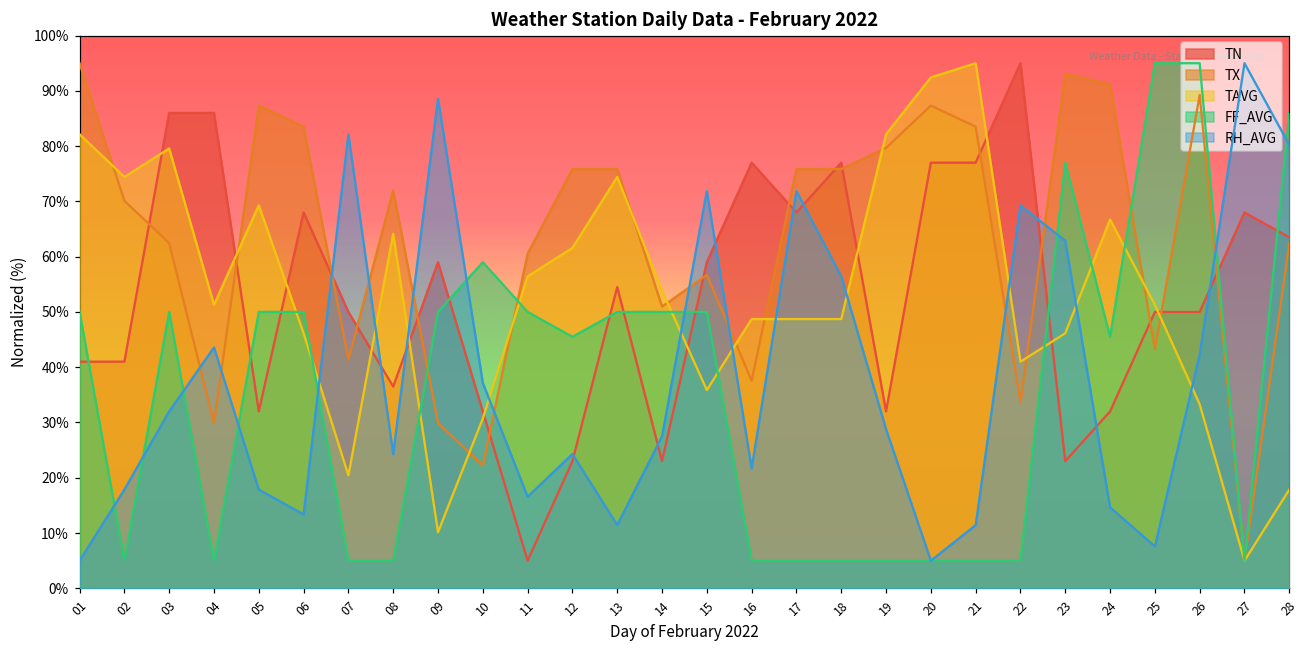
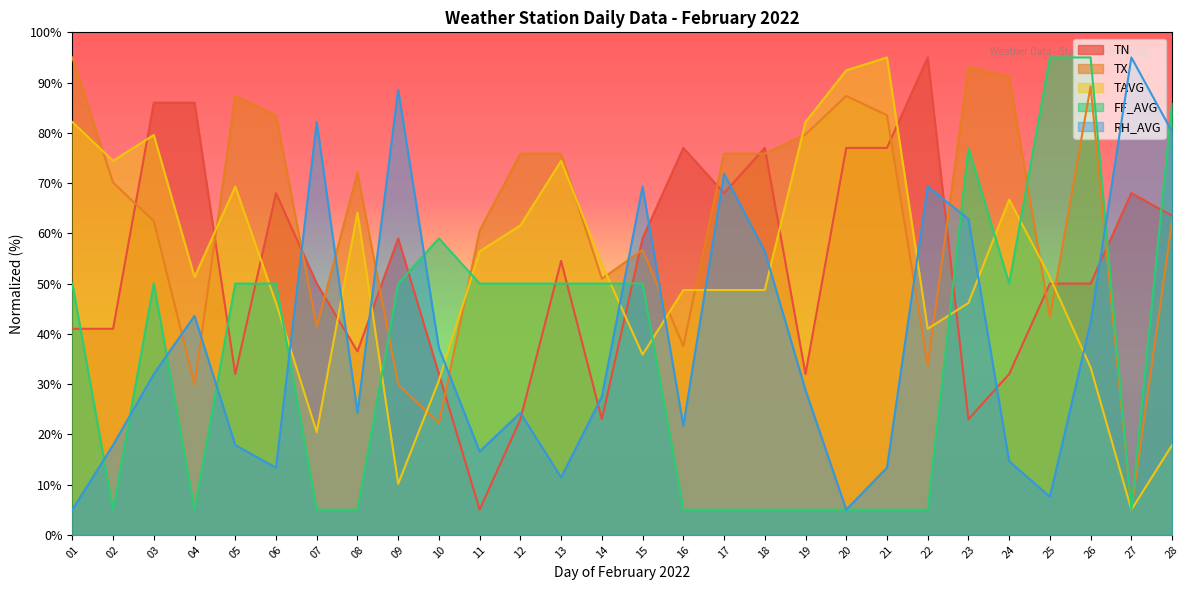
  {
    "FF_AVG": {
      "01": "50%",
      "02": "5%",
      "03": "50%",
      "04": "5%",
      "05": "50%",
      "06": "50%",
      "07": "5%",
      "08": "5%",
      "09": "50%",
      "10": "59%",
      "11": "50%",
-     "12": "45%",
+     "12": "50%",
      "13": "50%",
      "14": "50%",
      "15": "50%",
      "16": "5%",
      "17": "5%",
      "18": "5%",
      "19": "5%",
      "21": "5%",
      "22": "5%",
      "23": "77%",
-     "24": "45%",
+     "24": "50%",
      "25": "95%",
      "28": "86%"
    },
    "RH_AVG": {
      "01": "5%",
      "02": "18%",
      "03": "32%",
      "04": "44%",
      "05": "18%",
      "06": "13%",
      "07": "82%",
      "08": "24%",
      "09": "89%",
      "10": "37%",
      "11": "17%",
      "12": "24%",
      "13": "11%",
      "14": "28%",
-     "15": "72%",
+     "15": "69%",
      "16": "22%",
      "17": "72%",
      "18": "56%",
      "19": "29%",
-     "21": "11%",
+     "21": "13%",
      "22": "69%",
      "23": "63%",
      "24": "15%",
      "25": "8%",
      "26": "42%",
      "28": "80%"
    }
  }
